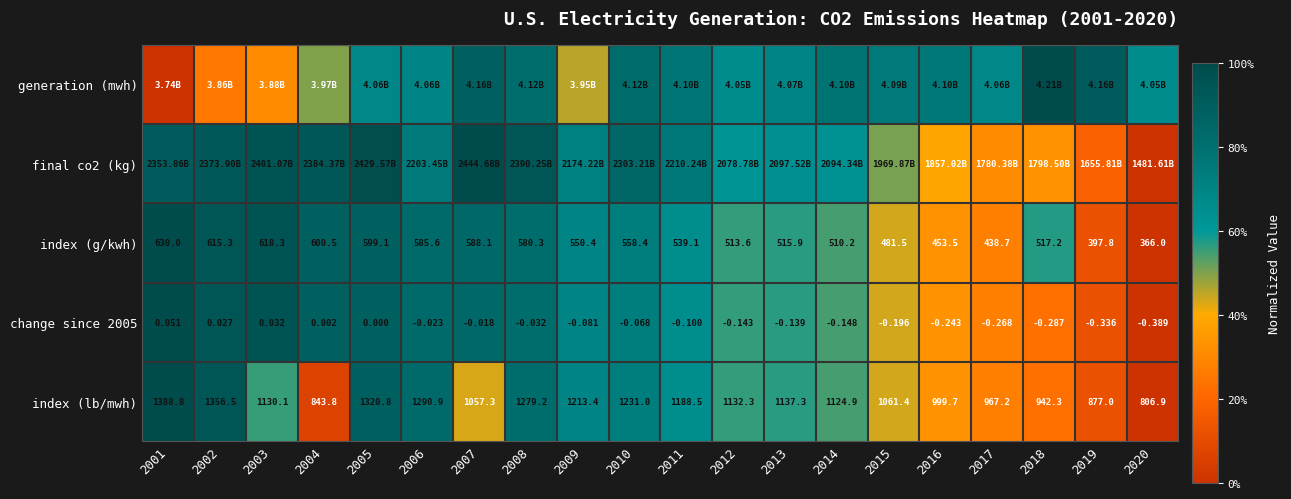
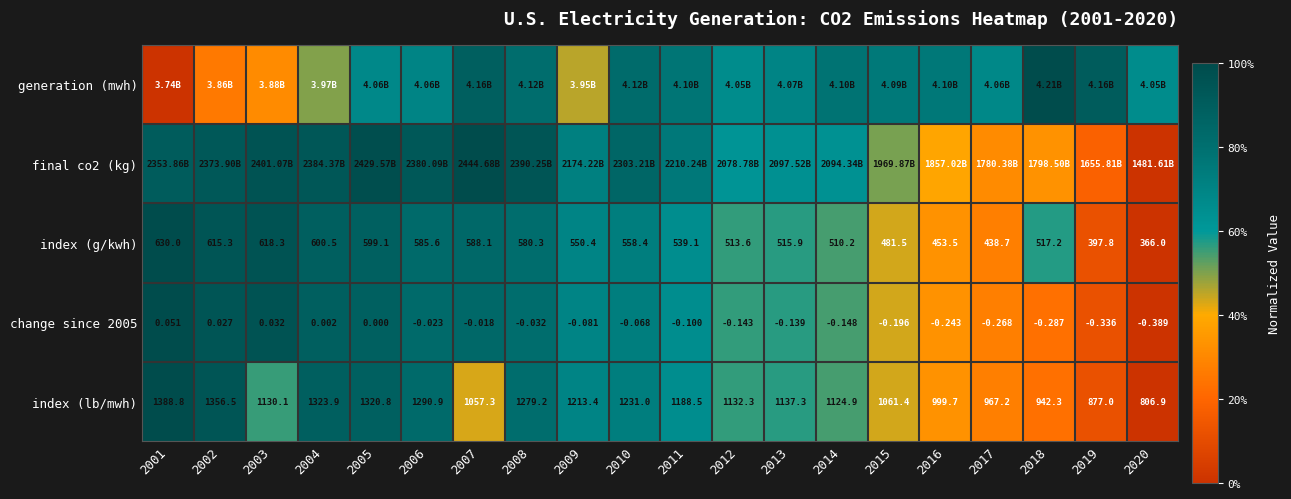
  {
    "generation (mwh)": {
      "2001": "3.74B",
      "2002": "3.86B",
      "2003": "3.88B",
      "2004": "3.97B",
      "2005": "4.06B",
      "2006": "4.06B",
      "2007": "4.16B",
      "2008": "4.12B",
      "2009": "3.95B",
      "2010": "4.12B",
      "2011": "4.10B",
      "2012": "4.05B",
      "2013": "4.07B",
      "2014": "4.10B",
      "2015": "4.09B",
      "2016": "4.10B",
      "2017": "4.06B",
      "2018": "4.21B",
      "2019": "4.16B",
      "2020": "4.05B"
    },
    "final co2 (kg)": {
      "2001": "2353.86B",
      "2002": "2373.90B",
      "2003": "2401.07B",
      "2004": "2384.37B",
      "2005": "2429.57B",
-     "2006": "2203.45B",
+     "2006": "2380.09B",
      "2007": "2444.68B",
      "2008": "2390.25B",
      "2009": "2174.22B",
      "2010": "2303.21B",
      "2011": "2210.24B",
      "2012": "2078.78B",
      "2013": "2097.52B",
      "2014": "2094.34B",
      "2015": "1969.87B",
      "2016": "1857.02B",
      "2017": "1780.38B",
      "2018": "1798.50B",
      "2019": "1655.81B",
      "2020": "1481.61B"
    },
    "index (g/kwh)": {
      "2001": "630.0",
      "2002": "615.3",
      "2003": "618.3",
      "2004": "600.5",
      "2005": "599.1",
      "2006": "585.6",
      "2007": "588.1",
      "2008": "580.3",
      "2009": "550.4",
      "2010": "558.4",
      "2011": "539.1",
      "2012": "513.6",
      "2013": "515.9",
      "2014": "510.2",
      "2015": "481.5",
      "2016": "453.5",
      "2017": "438.7",
      "2018": "517.2",
      "2019": "397.8",
      "2020": "366.0"
    },
    "change since 2005": {
      "2001": "0.051",
      "2002": "0.027",
      "2003": "0.032",
      "2004": "0.002",
      "2005": "0.000",
      "2006": "-0.023",
      "2007": "-0.018",
      "2008": "-0.032",
      "2009": "-0.081",
      "2010": "-0.068",
      "2011": "-0.100",
      "2012": "-0.143",
      "2013": "-0.139",
      "2014": "-0.148",
      "2015": "-0.196",
      "2016": "-0.243",
      "2017": "-0.268",
      "2018": "-0.287",
      "2019": "-0.336",
      "2020": "-0.389"
    },
    "index (lb/mwh)": {
      "2001": "1388.8",
      "2002": "1356.5",
      "2003": "1130.1",
-     "2004": "843.8",
+     "2004": "1323.9",
      "2005": "1320.8",
      "2006": "1290.9",
      "2007": "1057.3",
      "2008": "1279.2",
      "2009": "1213.4",
      "2010": "1231.0",
      "2011": "1188.5",
      "2012": "1132.3",
      "2013": "1137.3",
      "2014": "1124.9",
      "2015": "1061.4",
      "2016": "999.7",
      "2017": "967.2",
      "2018": "942.3",
      "2019": "877.0",
      "2020": "806.9"
    }
  }
